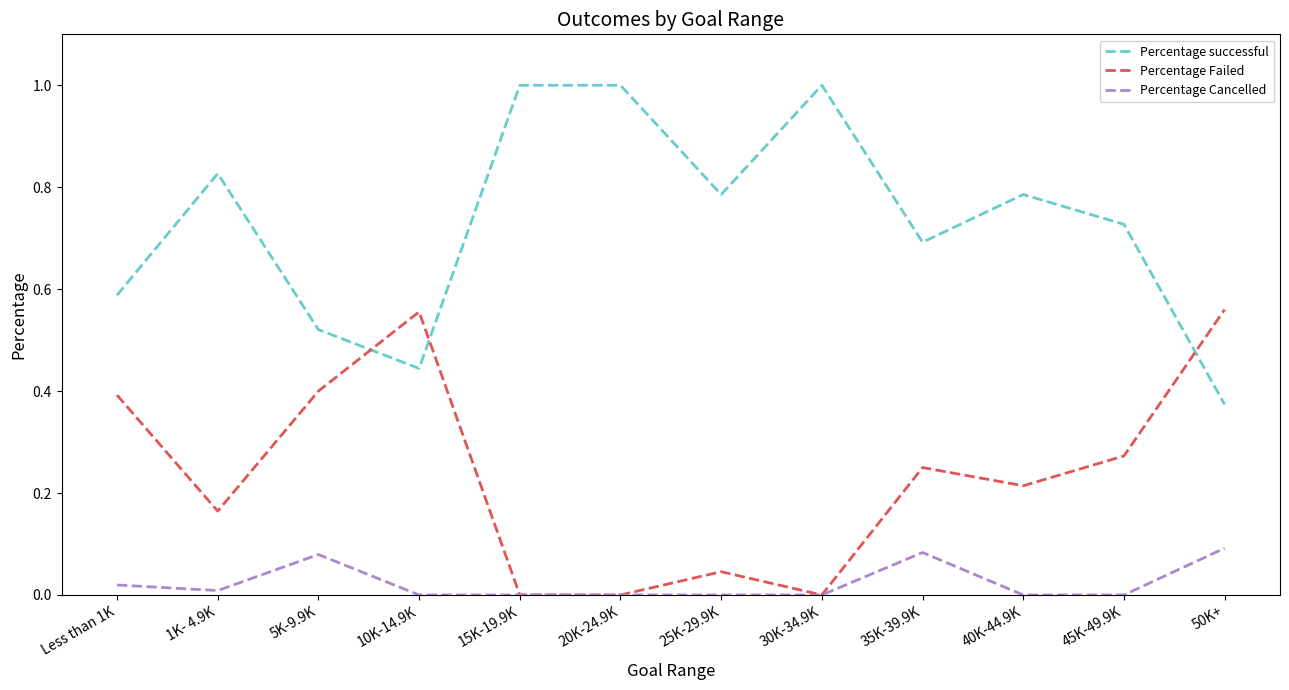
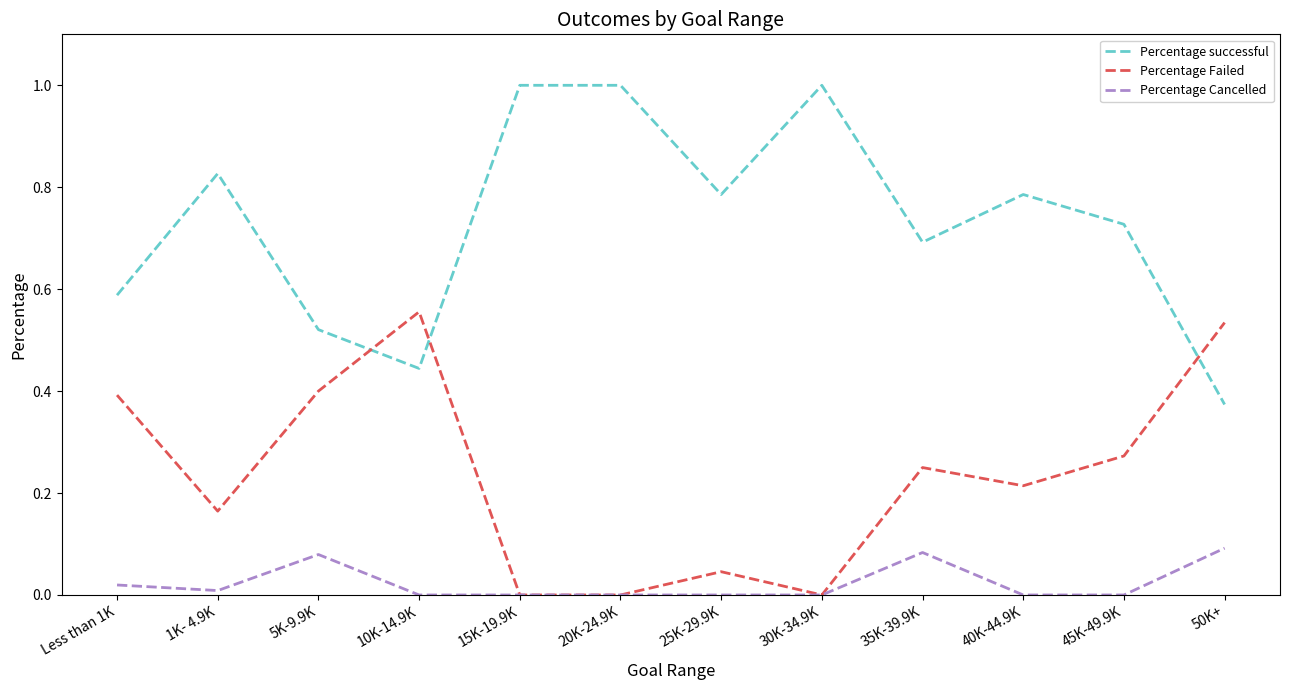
  {
    "Percentage successful": {
      "Less than 1K": 0.59,
      "1K- 4.9K": 0.83,
      "5K-9.9K": 0.52,
      "10K-14.9K": 0.44,
      "15K-19.9K": 1.00,
      "20K-24.9K": 1.00,
      "25K-29.9K": 0.79,
      "30K-34.9K": 1.00,
      "35K-39.9K": 0.69,
      "40K-44.9K": 0.79,
      "45K-49.9K": 0.73,
      "50K+": 0.37
    },
    "Percentage Failed": {
      "Less than 1K": 0.39,
      "1K- 4.9K": 0.16,
      "5K-9.9K": 0.40,
      "10K-14.9K": 0.56,
      "25K-29.9K": 0.05,
      "35K-39.9K": 0.25,
      "40K-44.9K": 0.21,
      "45K-49.9K": 0.27,
-     "50K+": 0.56
+     "50K+": 0.53
    },
    "Percentage Cancelled": {
      "Less than 1K": 0.02,
      "1K- 4.9K": 0.01,
      "5K-9.9K": 0.08,
      "10K-14.9K": 0.00,
      "25K-29.9K": 0.00,
      "35K-39.9K": 0.08,
      "40K-44.9K": 0.00,
      "45K-49.9K": 0.00,
      "50K+": 0.09
    }
  }
